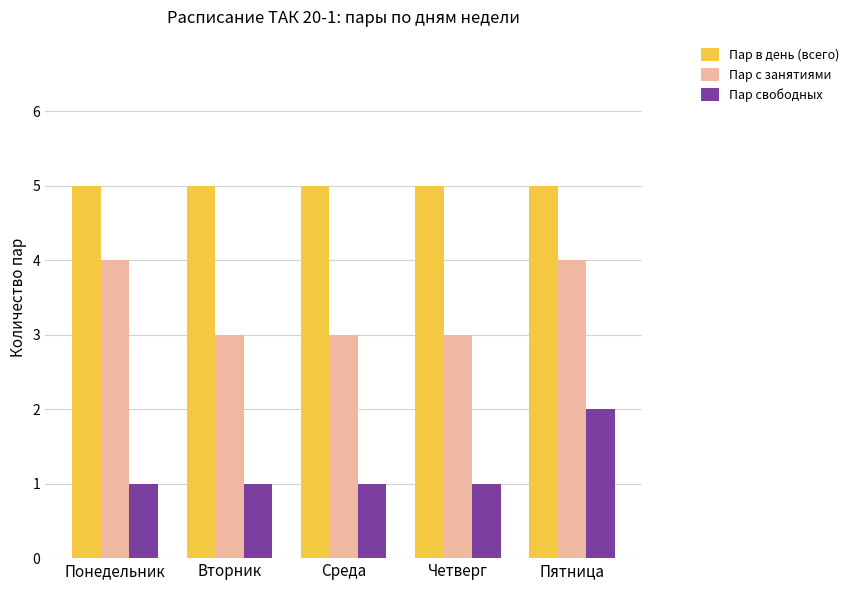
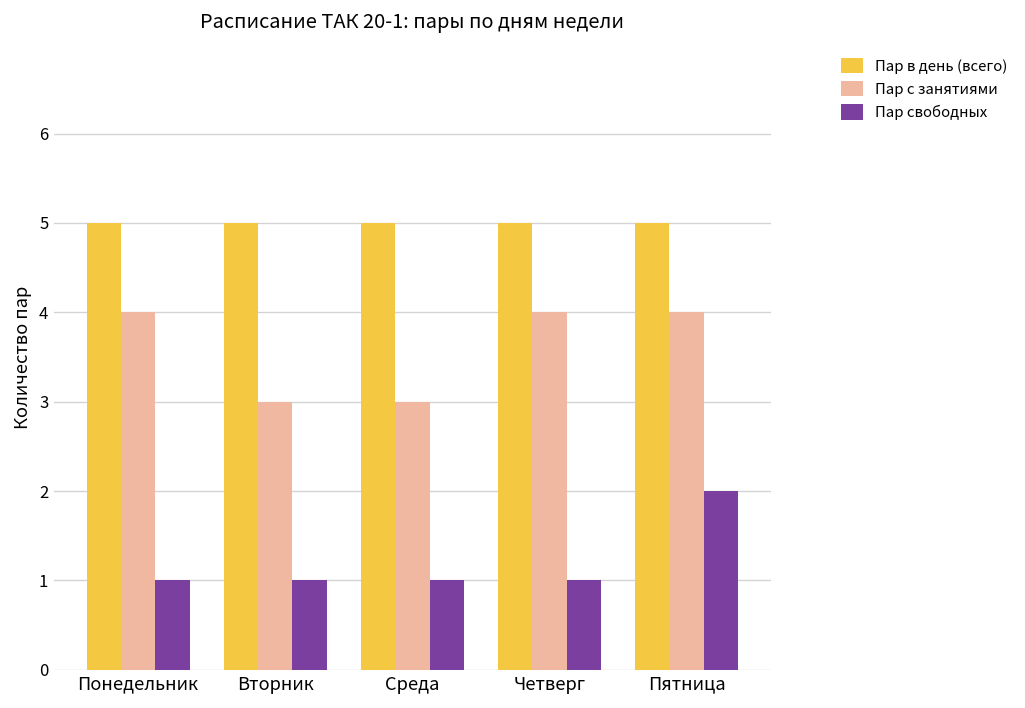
  {
    "Пар в день (всего)": {
      "Понедельник": 5,
      "Вторник": 5,
      "Среда": 5,
      "Четверг": 5,
      "Пятница": 5
    },
    "Пар с занятиями": {
      "Понедельник": 4,
      "Вторник": 3,
      "Среда": 3,
-     "Четверг": 3,
+     "Четверг": 4,
      "Пятница": 4
    },
    "Пар свободных": {
      "Понедельник": 1,
      "Вторник": 1,
      "Среда": 1,
      "Четверг": 1,
      "Пятница": 2
    }
  }
